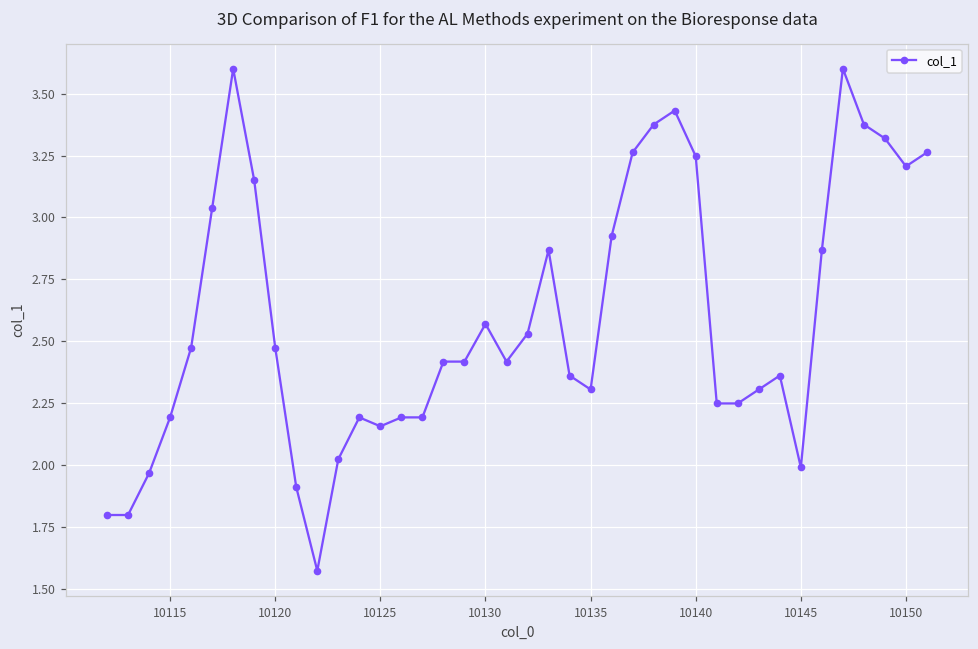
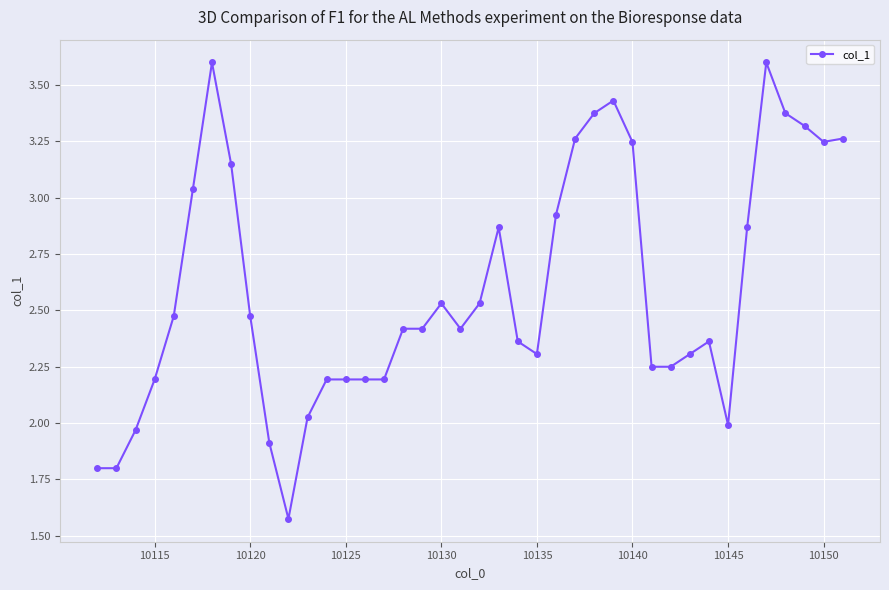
  {
    "10115": 2.19,
    "10120": 2.48,
-   "10125": 2.16,
-   "10130": 2.57,
+   "10125": 2.19,
+   "10130": 2.53,
    "10135": 2.31,
    "10140": 3.25,
    "10145": 1.99,
-   "10150": 3.21
+   "10150": 3.25
  }
